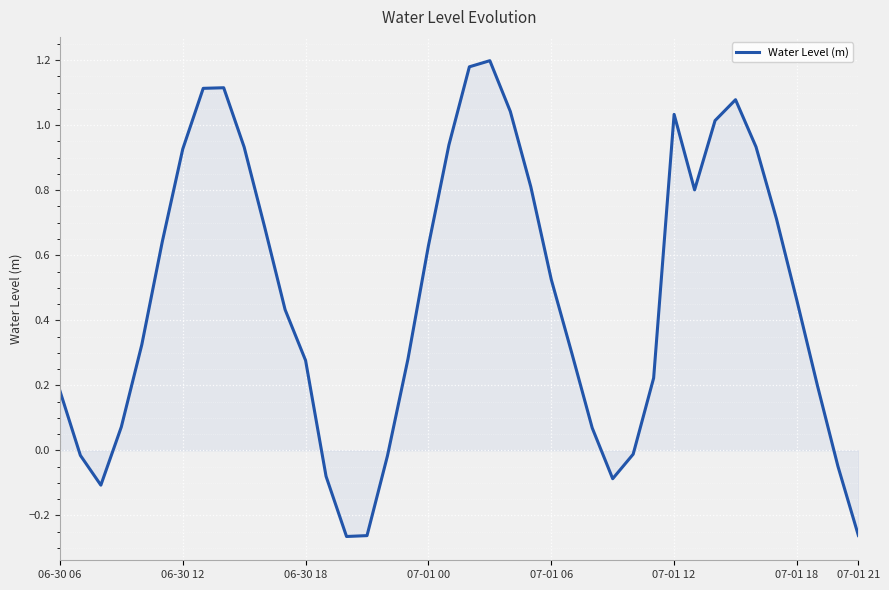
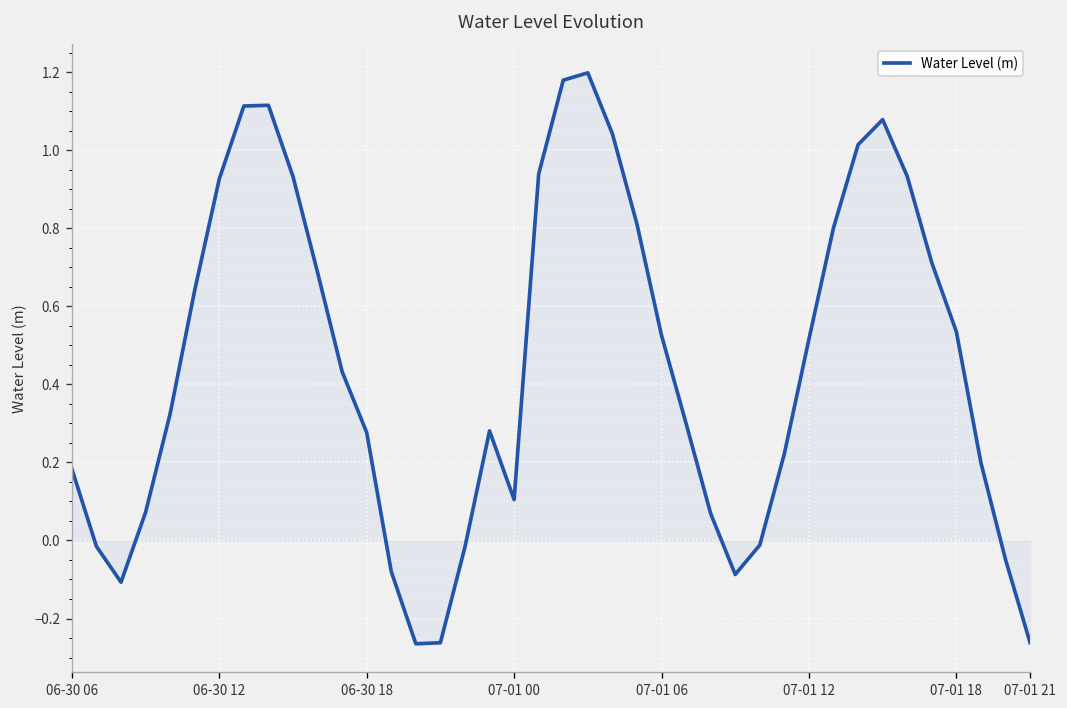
  {
    "Water Level (m)": {
-     "07-01 00": 0.63,
-     "07-01 12": 1.03,
-     "07-01 18": 0.46,
+     "07-01 00": 0.10,
+     "07-01 12": 0.52,
+     "07-01 18": 0.54,
      "07-01 21": -0.26
    }
  }
